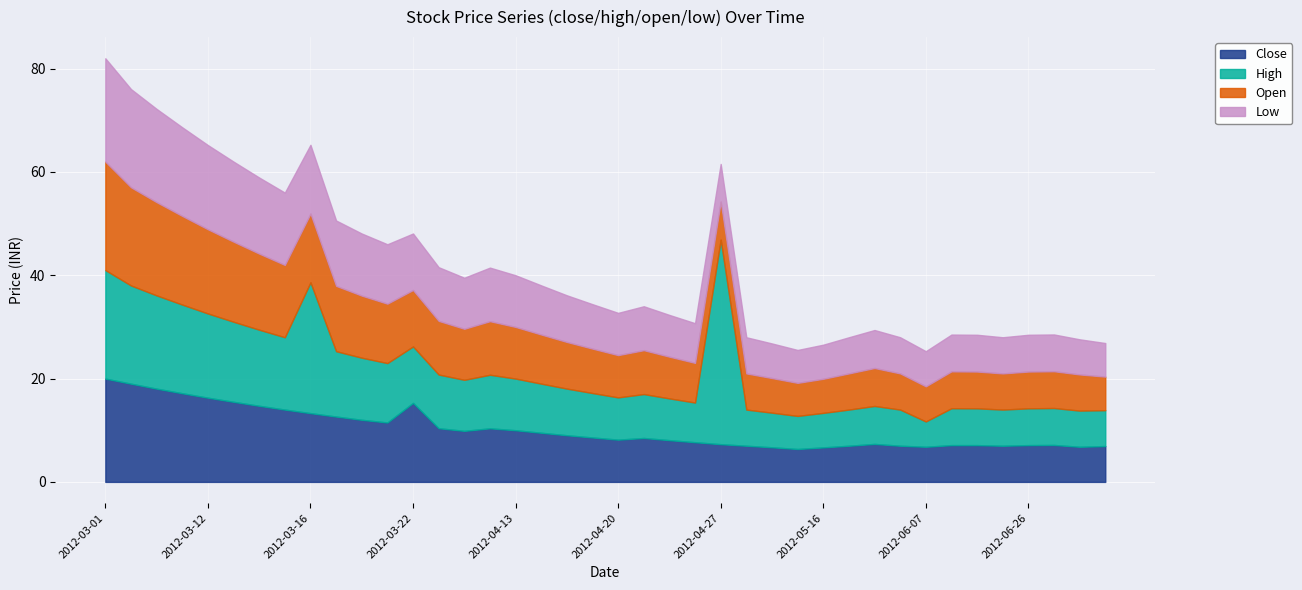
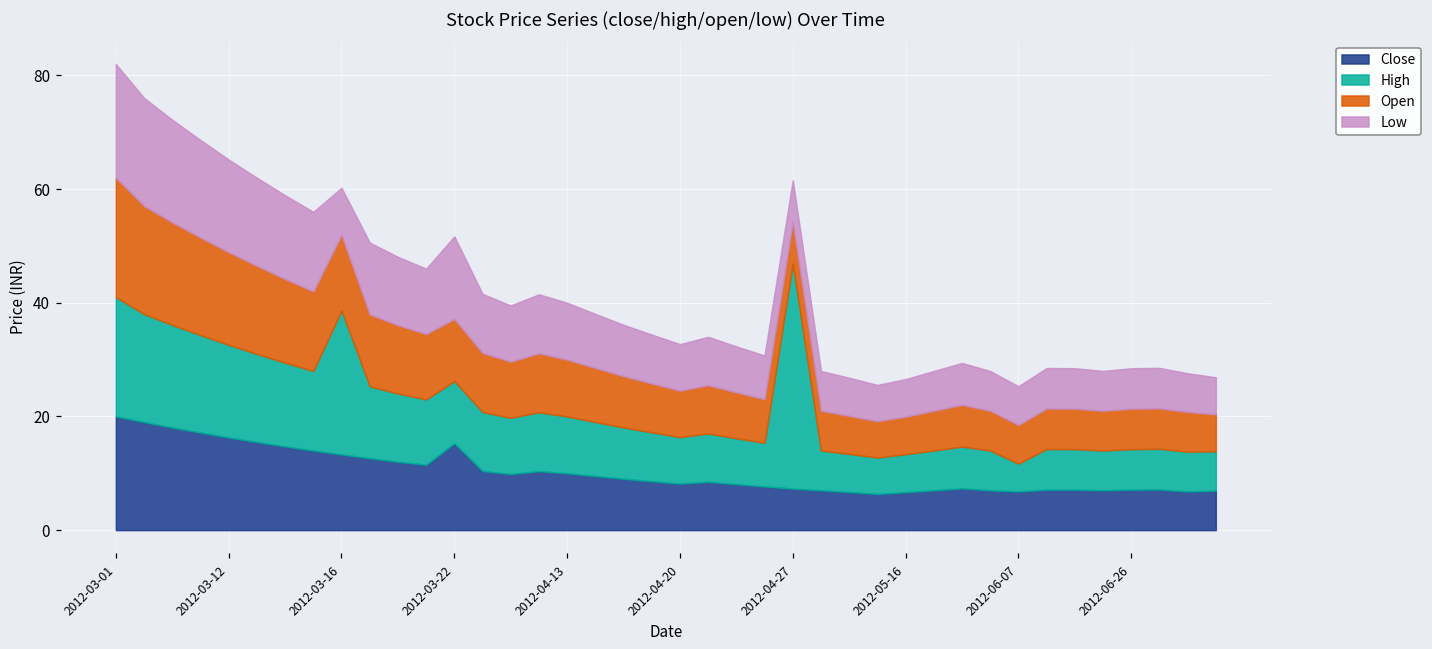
  {
    "Close": {
      "2012-03-01": 20,
      "2012-03-12": 16,
      "2012-03-16": 13,
      "2012-03-22": 15,
      "2012-04-13": 10,
      "2012-04-20": 8,
      "2012-04-27": 7,
      "2012-05-16": 7,
      "2012-06-07": 7,
      "2012-06-26": 7
    },
    "High": {
      "2012-03-01": 21,
      "2012-03-12": 16,
      "2012-03-16": 25,
      "2012-03-22": 11,
      "2012-04-13": 10,
      "2012-04-20": 8,
      "2012-04-27": 40,
      "2012-05-16": 7,
      "2012-06-07": 5,
      "2012-06-26": 7
    },
    "Open": {
      "2012-03-01": 21,
      "2012-03-12": 16,
      "2012-03-16": 13,
      "2012-03-22": 11,
      "2012-04-13": 10,
      "2012-04-20": 8,
      "2012-04-27": 7,
      "2012-05-16": 7,
      "2012-06-07": 7,
      "2012-06-26": 7
    },
    "Low": {
      "2012-03-01": 20,
      "2012-03-12": 16,
-     "2012-03-16": 13,
-     "2012-03-22": 11,
+     "2012-03-16": 8,
+     "2012-03-22": 15,
      "2012-04-13": 10,
      "2012-04-20": 8,
      "2012-04-27": 7,
      "2012-05-16": 7,
      "2012-06-07": 7,
      "2012-06-26": 7
    }
  }
